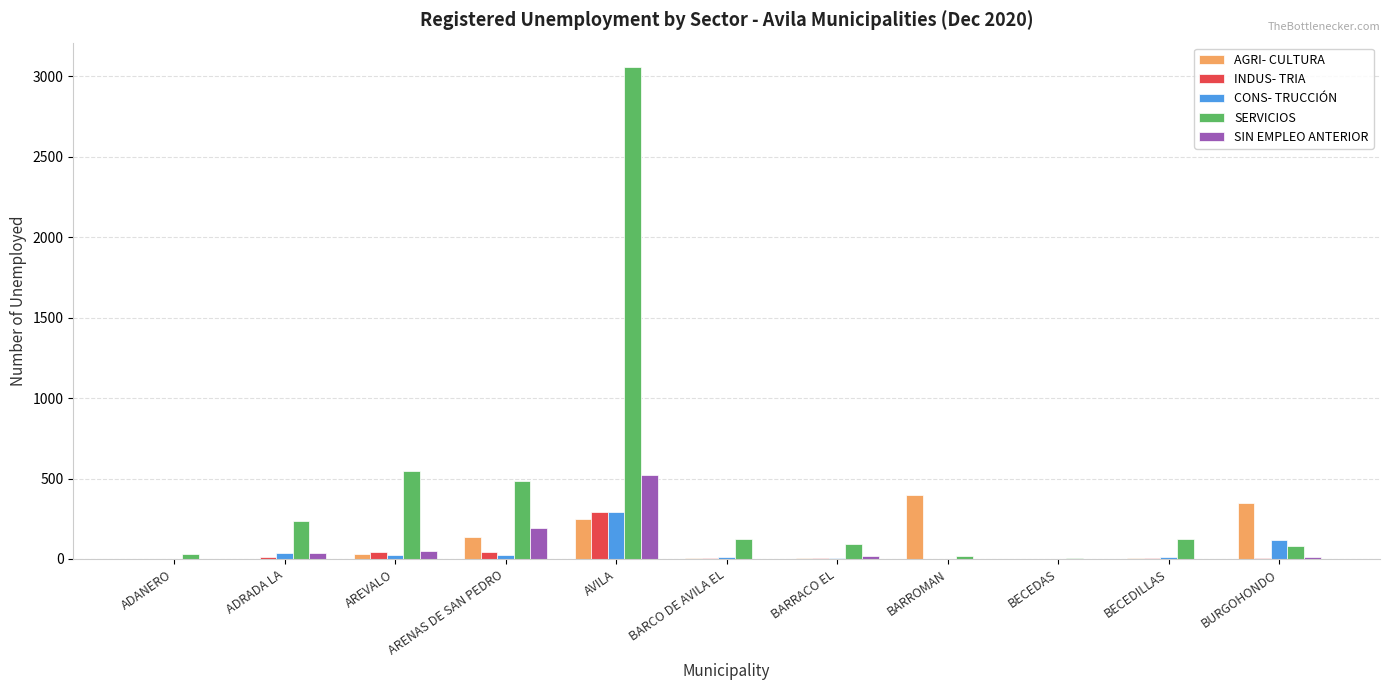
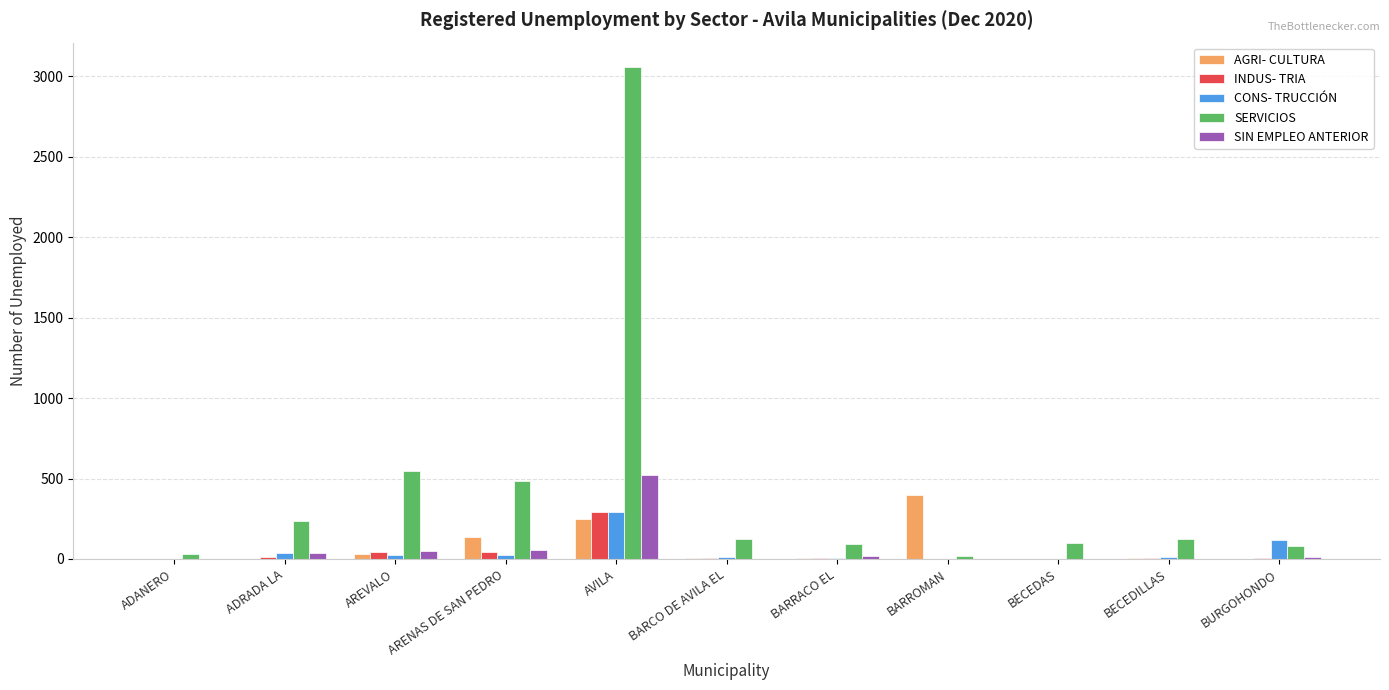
  {
    "AGRI- CULTURA": {
      "AREVALO": 30,
      "ARENAS DE SAN PEDRO": 140,
      "AVILA": 250,
      "BARROMAN": 400,
-     "BURGOHONDO": 350
+     "BURGOHONDO": 0
    },
    "INDUS- TRIA": {
      "AREVALO": 40,
      "ARENAS DE SAN PEDRO": 50,
      "AVILA": 290,
      "BARROMAN": 0
    },
    "CONS- TRUCCIÓN": {
      "ADRADA LA": 40,
      "AREVALO": 20,
      "ARENAS DE SAN PEDRO": 20,
      "AVILA": 290,
      "BURGOHONDO": 120
    },
    "SERVICIOS": {
      "ADANERO": 30,
      "ADRADA LA": 240,
      "AREVALO": 550,
      "ARENAS DE SAN PEDRO": 480,
      "AVILA": 3060,
      "BARCO DE AVILA EL": 120,
      "BARRACO EL": 90,
      "BARROMAN": 20,
-     "BECEDAS": 10,
+     "BECEDAS": 100,
      "BECEDILLAS": 120,
      "BURGOHONDO": 80
    },
    "SIN EMPLEO ANTERIOR": {
      "ADANERO": 0,
      "ADRADA LA": 40,
      "AREVALO": 50,
-     "ARENAS DE SAN PEDRO": 190,
+     "ARENAS DE SAN PEDRO": 60,
      "AVILA": 520,
      "BARRACO EL": 20,
      "BARROMAN": 0,
      "BECEDAS": 0
    }
  }
